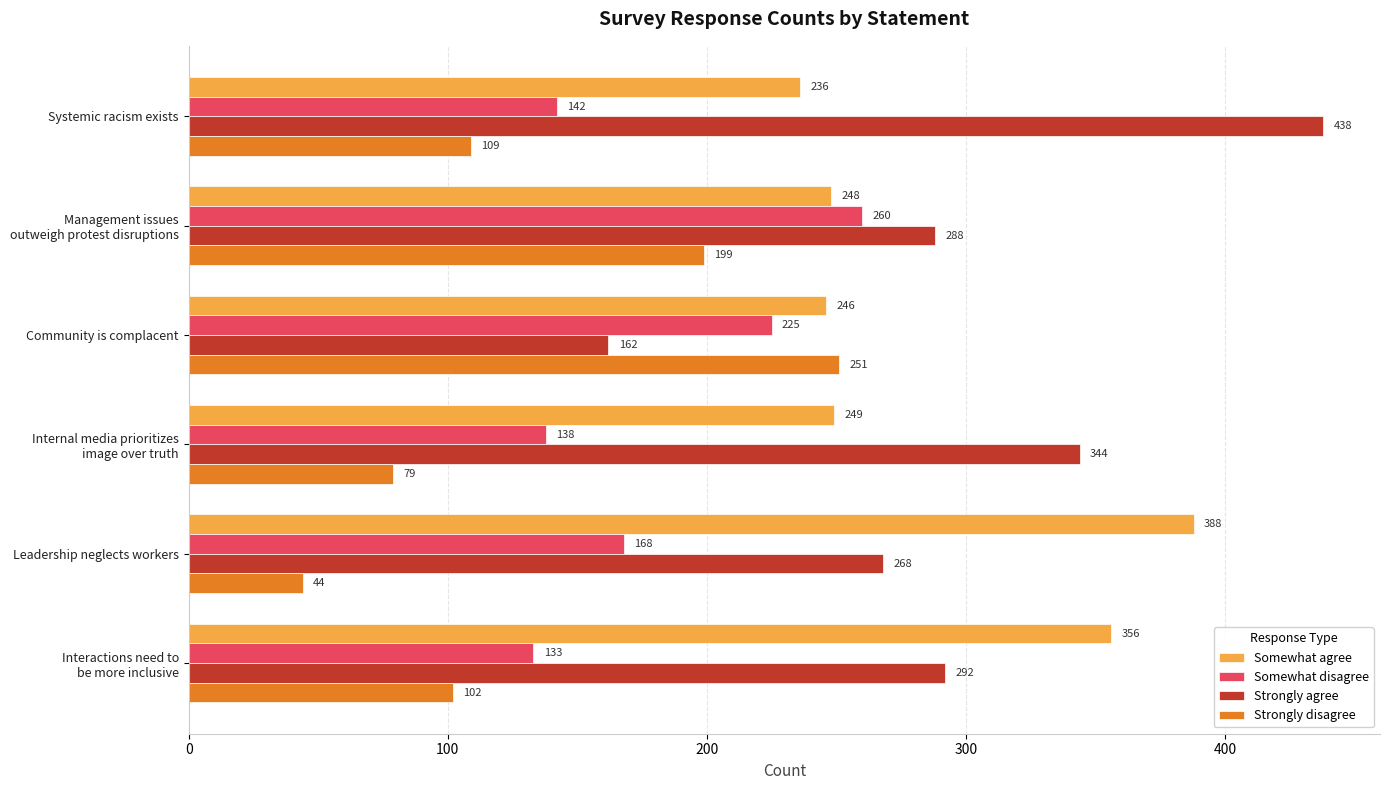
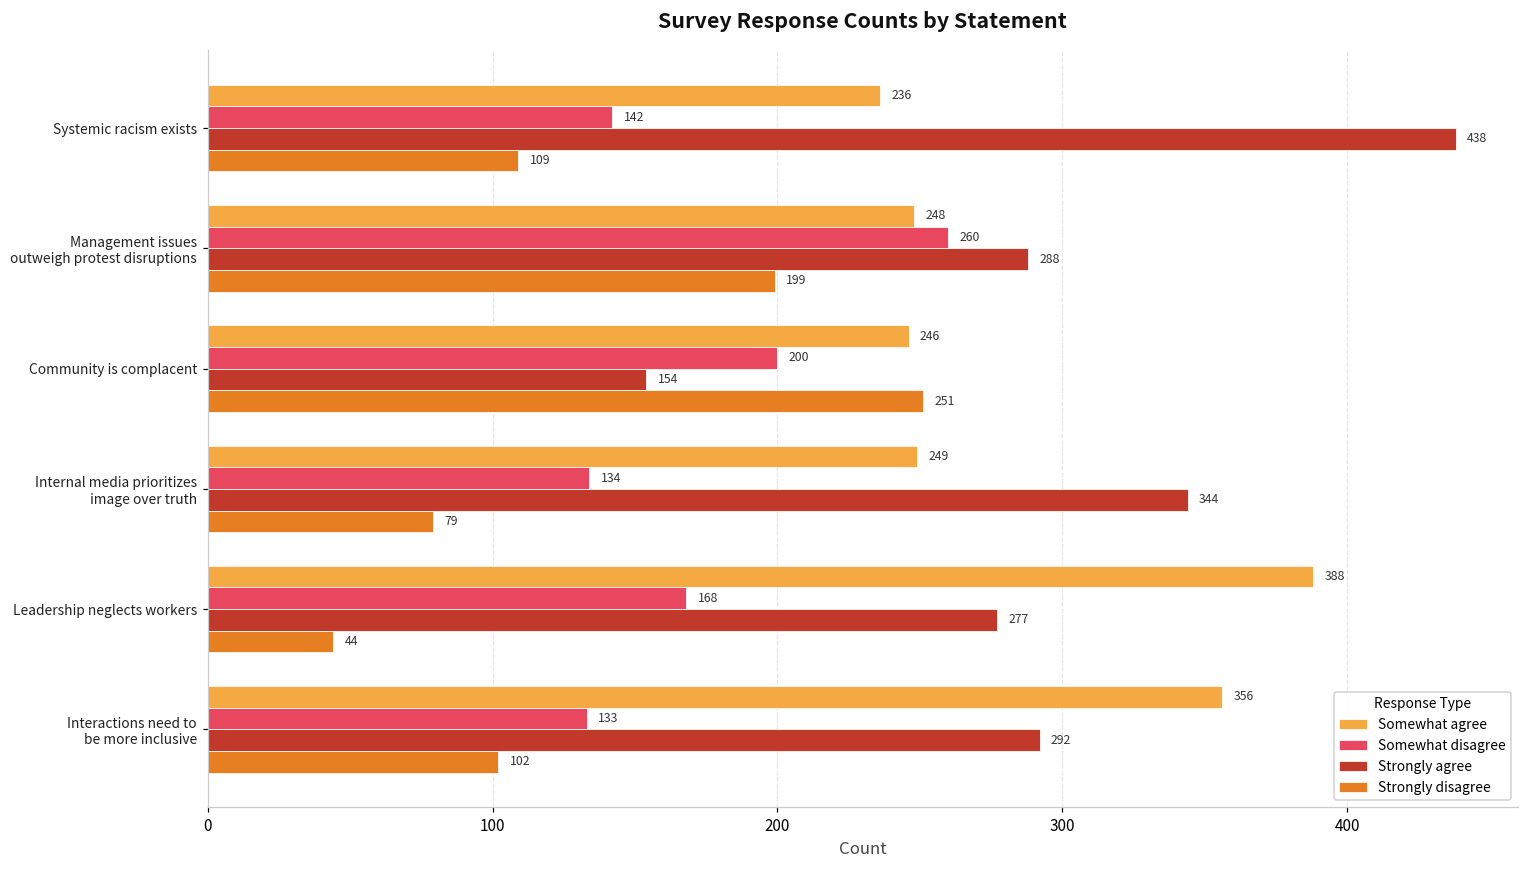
  {
    "Somewhat disagree": {
      "Systemic racism exists": 142,
      "Management issues outweigh protest disruptions": 260,
-     "Community is complacent": 225,
-     "Internal media prioritizes image over truth": 138,
+     "Community is complacent": 200,
+     "Internal media prioritizes image over truth": 134,
      "Leadership neglects workers": 168,
      "Interactions need to be more inclusive": 133
    },
    "Strongly agree": {
      "Systemic racism exists": 438,
      "Management issues outweigh protest disruptions": 288,
-     "Community is complacent": 162,
+     "Community is complacent": 154,
      "Internal media prioritizes image over truth": 344,
-     "Leadership neglects workers": 268,
+     "Leadership neglects workers": 277,
      "Interactions need to be more inclusive": 292
    }
  }
